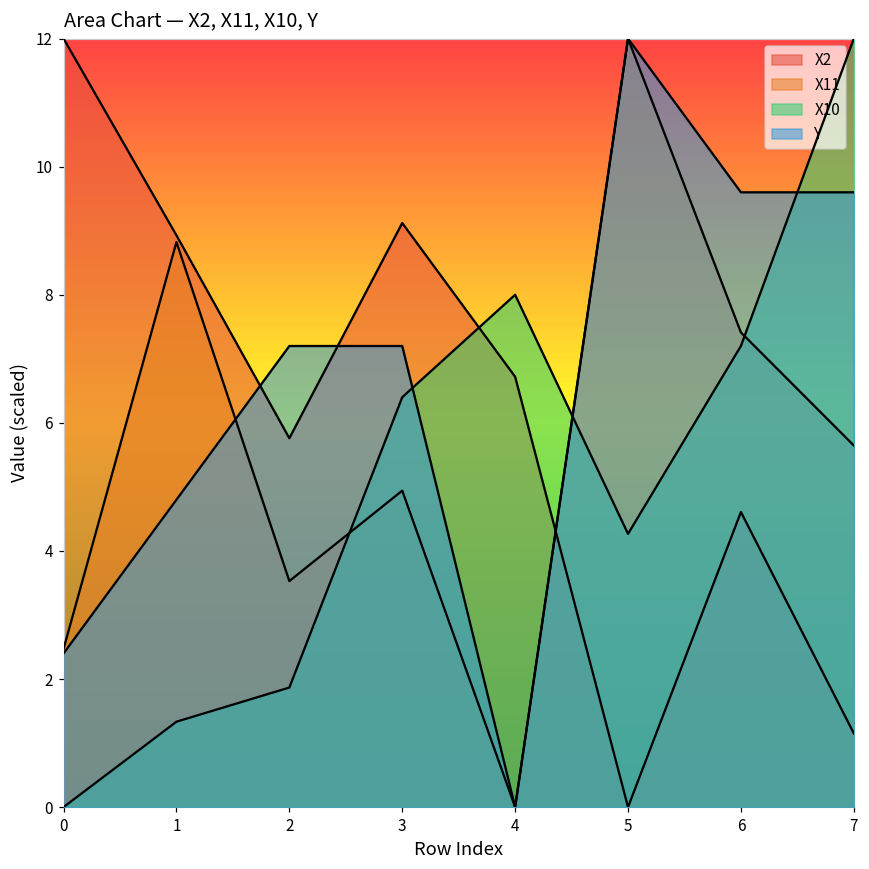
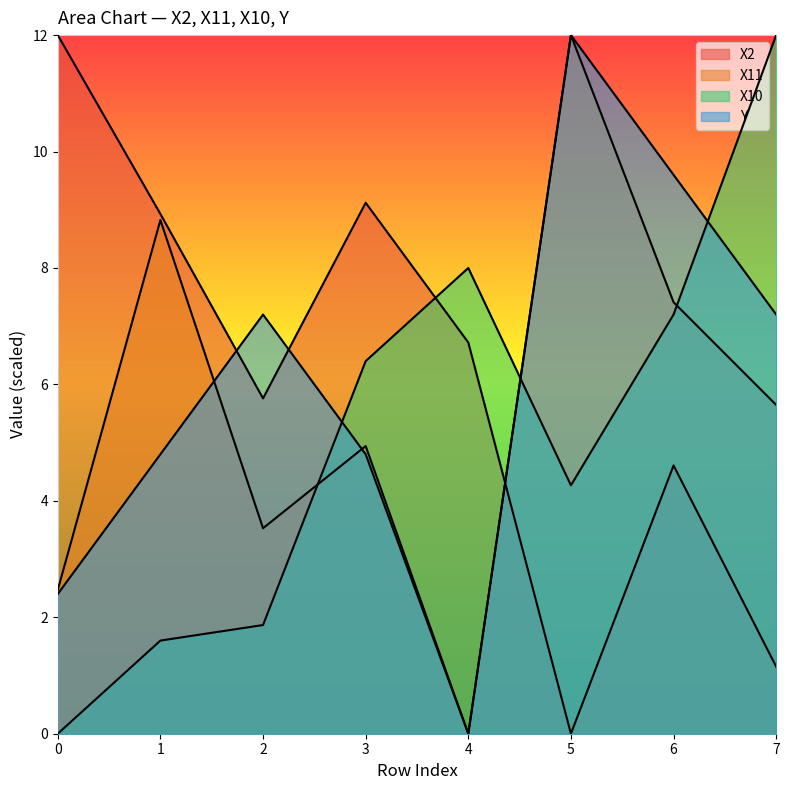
  {
    "X10": {
      "0": 0.0,
-     "1": 1.3,
+     "1": 1.6,
      "2": 1.9,
      "3": 6.4,
      "4": 8.0,
      "5": 4.3,
      "6": 7.2,
      "7": 12.0
    },
    "Y": {
      "0": 2.4,
      "1": 4.8,
      "2": 7.2,
-     "3": 7.2,
+     "3": 4.8,
      "6": 9.6,
-     "7": 9.6
+     "7": 7.2
    }
  }
